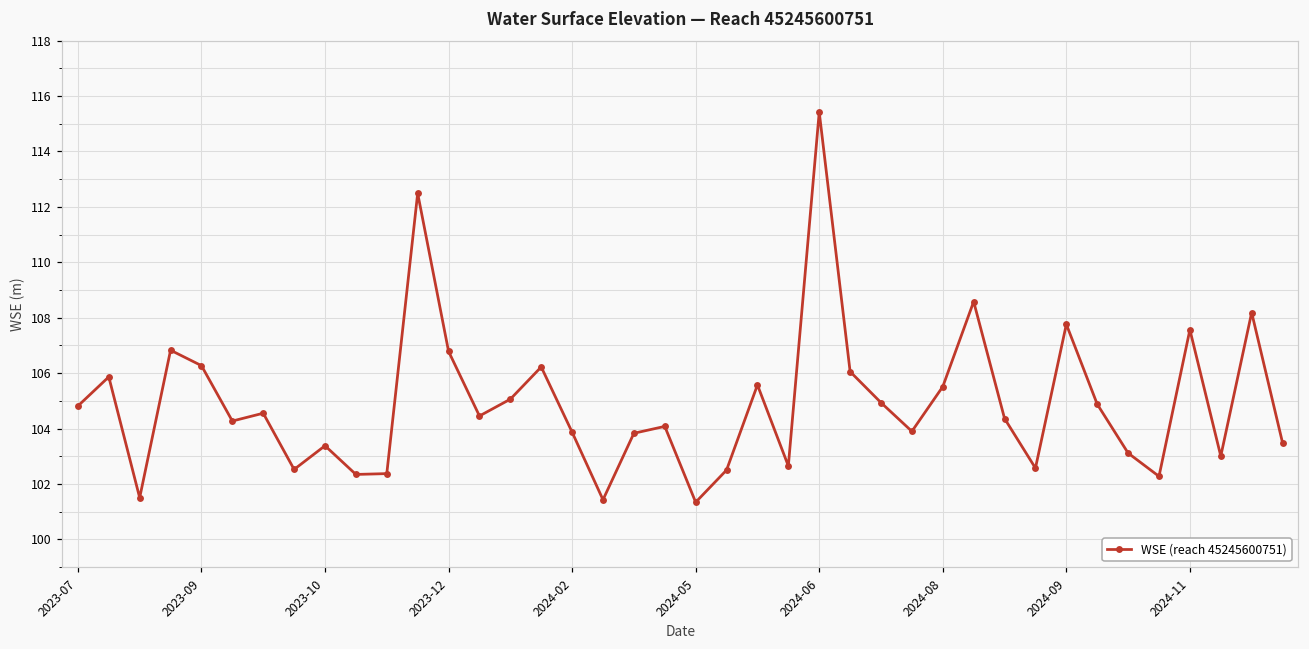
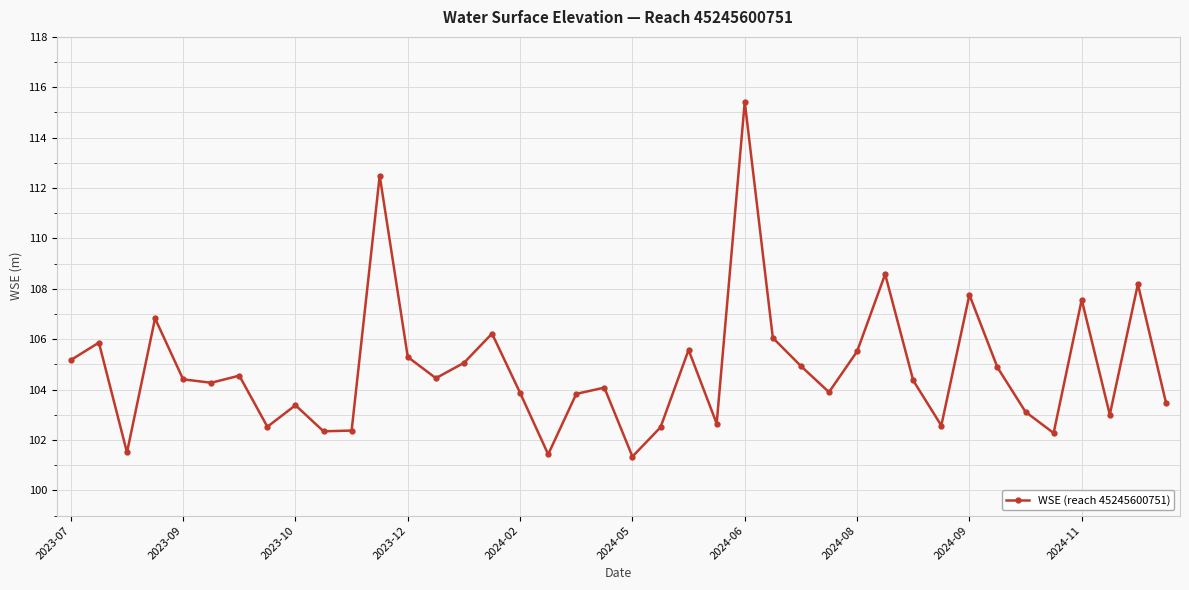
  {
-   "2023-07": 104.8,
-   "2023-09": 106.3,
+   "2023-07": 105.2,
+   "2023-09": 104.4,
    "2023-10": 103.4,
-   "2023-12": 106.8,
+   "2023-12": 105.3,
    "2024-02": 103.9,
    "2024-05": 101.3,
    "2024-06": 115.4,
    "2024-08": 105.5,
    "2024-09": 107.8,
    "2024-11": 107.6
  }
